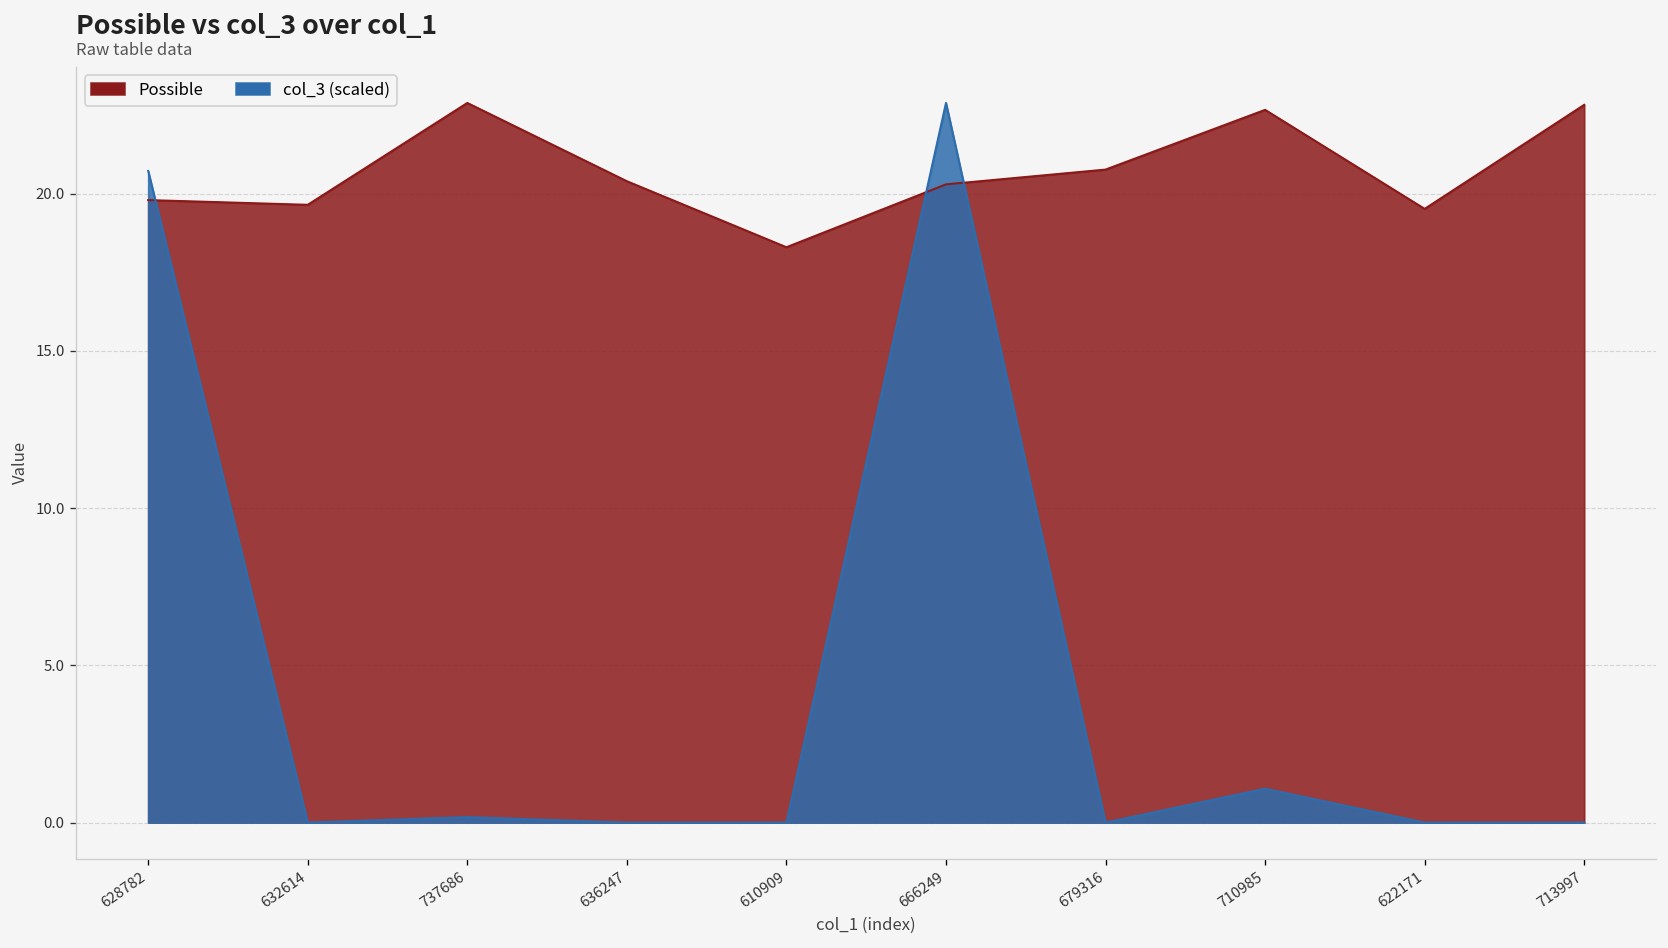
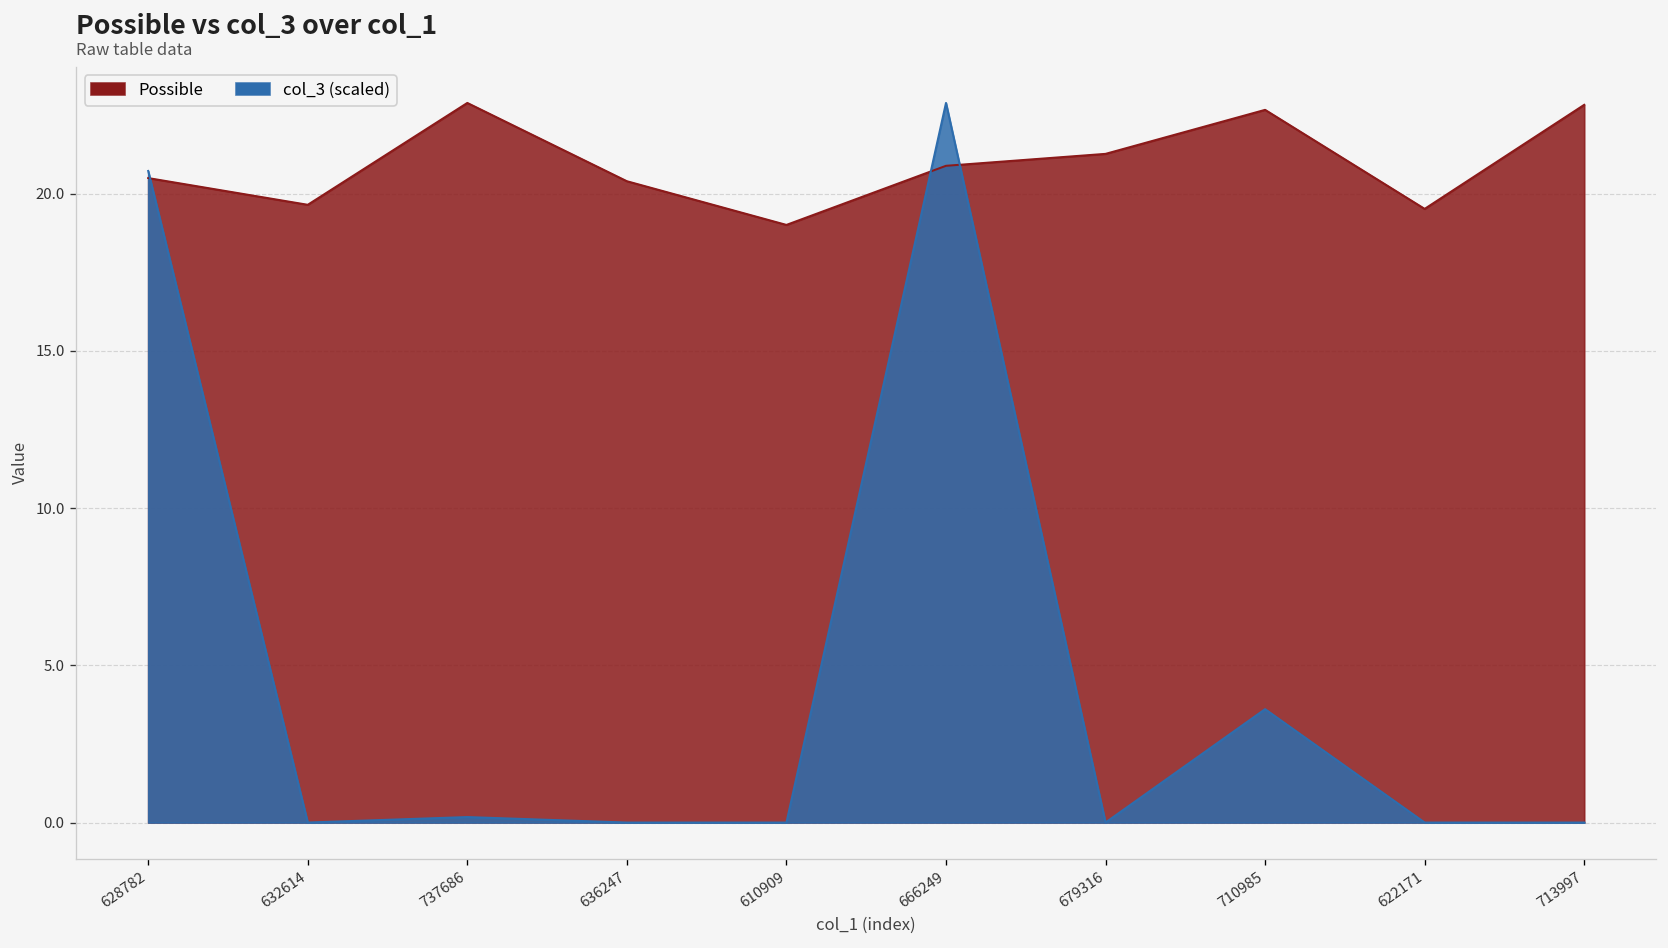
  {
    "Possible": {
-     "628782": 19.8,
+     "628782": 20.5,
      "632614": 19.7,
      "737686": 22.9,
      "636247": 20.4,
-     "610909": 18.3,
-     "666249": 20.3,
-     "679316": 20.8,
+     "610909": 19.0,
+     "666249": 20.9,
+     "679316": 21.3,
      "710985": 22.7,
      "622171": 19.5,
      "713997": 22.8
    },
    "col_3 (scaled)": {
      "628782": 20.7,
      "632614": 0.0,
      "737686": 0.2,
      "636247": 0.0,
      "610909": 0.0,
      "666249": 22.9,
      "679316": 0.0,
-     "710985": 1.1,
+     "710985": 3.6,
      "622171": 0.0,
      "713997": 0.0
    }
  }
